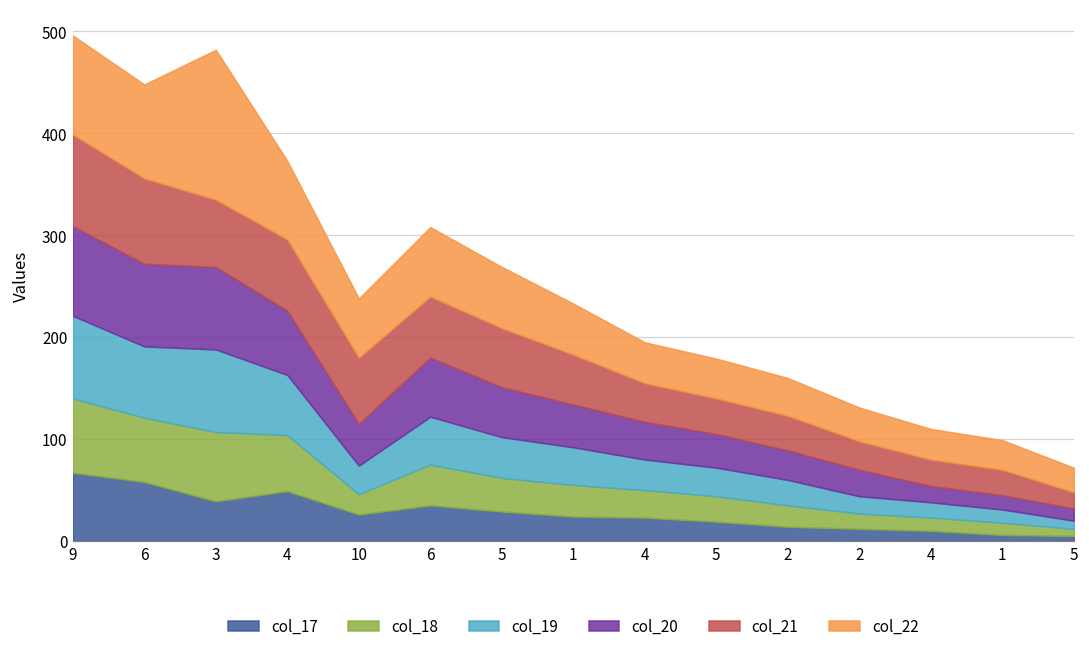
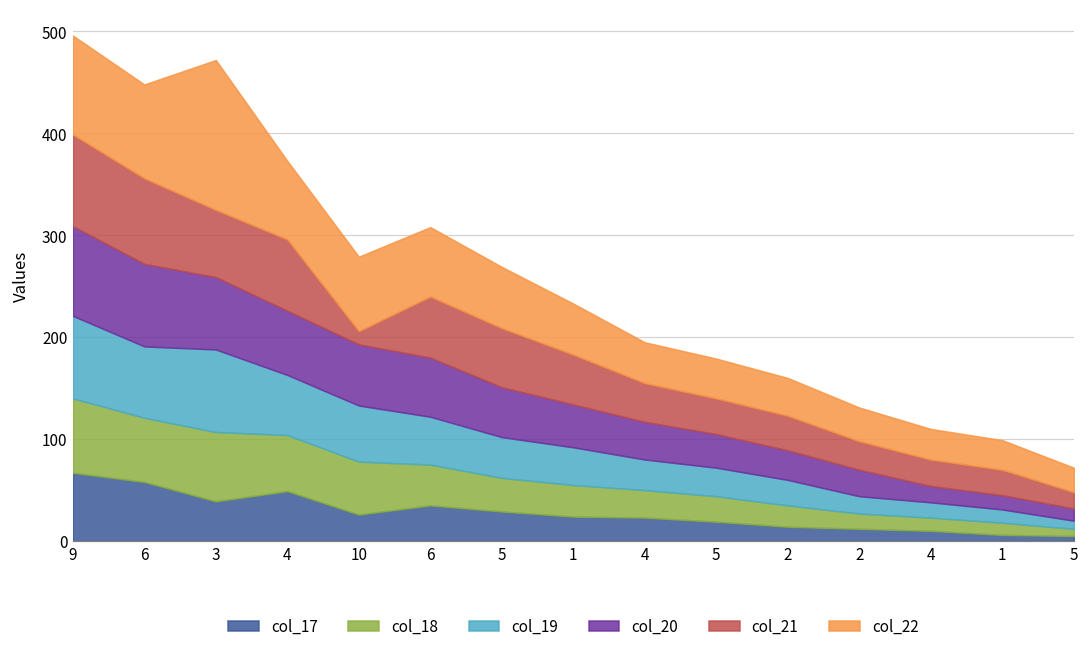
  {
    "col_17": {
      "9": 70,
      "3": 40,
      "10": 30
    },
    "col_18": {
      "9": 70,
      "3": 70,
-     "10": 20
+     "10": 50
    },
    "col_19": {
      "9": 80,
      "3": 80,
-     "10": 30
+     "10": 60
    },
    "col_20": {
      "9": 90,
-     "3": 80,
-     "10": 40
+     "3": 70,
+     "10": 60
    },
    "col_21": {
      "9": 90,
      "3": 70,
-     "10": 70
+     "10": 10
    },
    "col_22": {
      "9": 100,
      "3": 150,
-     "10": 60
+     "10": 70
    }
  }
